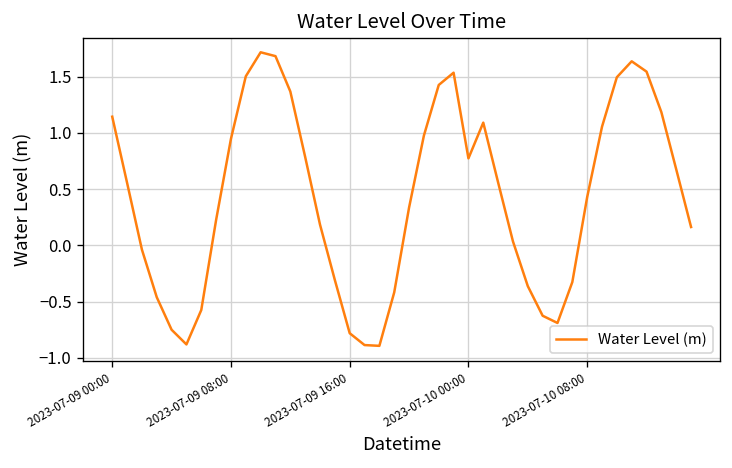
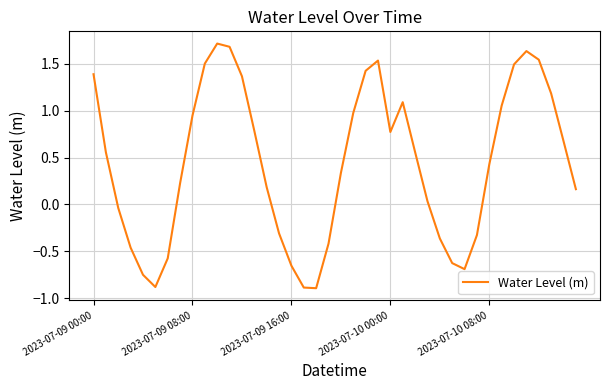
  {
-   "2023-07-09 00:00": 1.1,
+   "2023-07-09 00:00": 1.4,
    "2023-07-09 08:00": 0.9,
-   "2023-07-09 16:00": -0.8,
+   "2023-07-09 16:00": -0.7,
    "2023-07-10 00:00": 0.8,
    "2023-07-10 08:00": 0.4
  }
